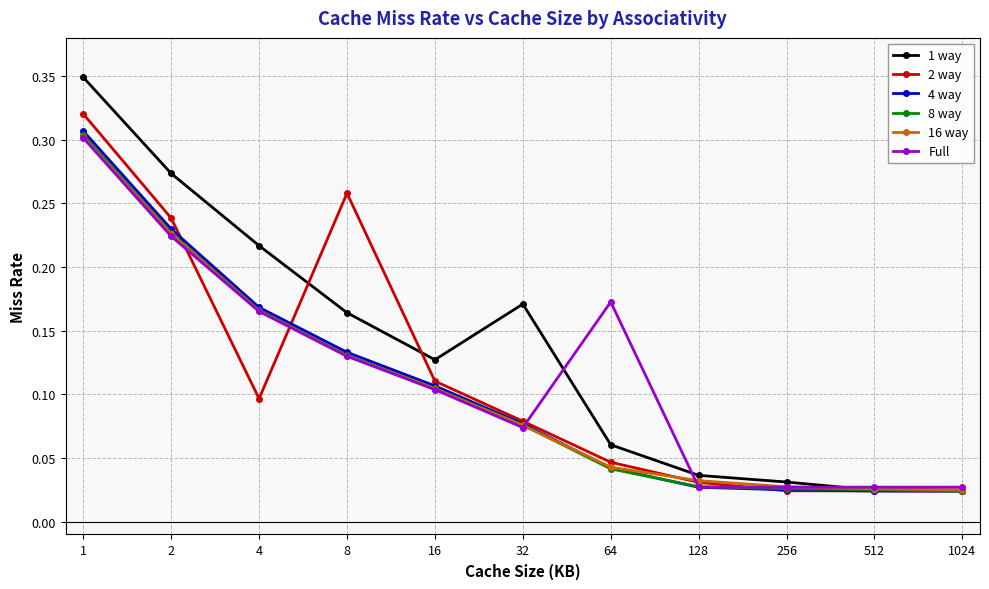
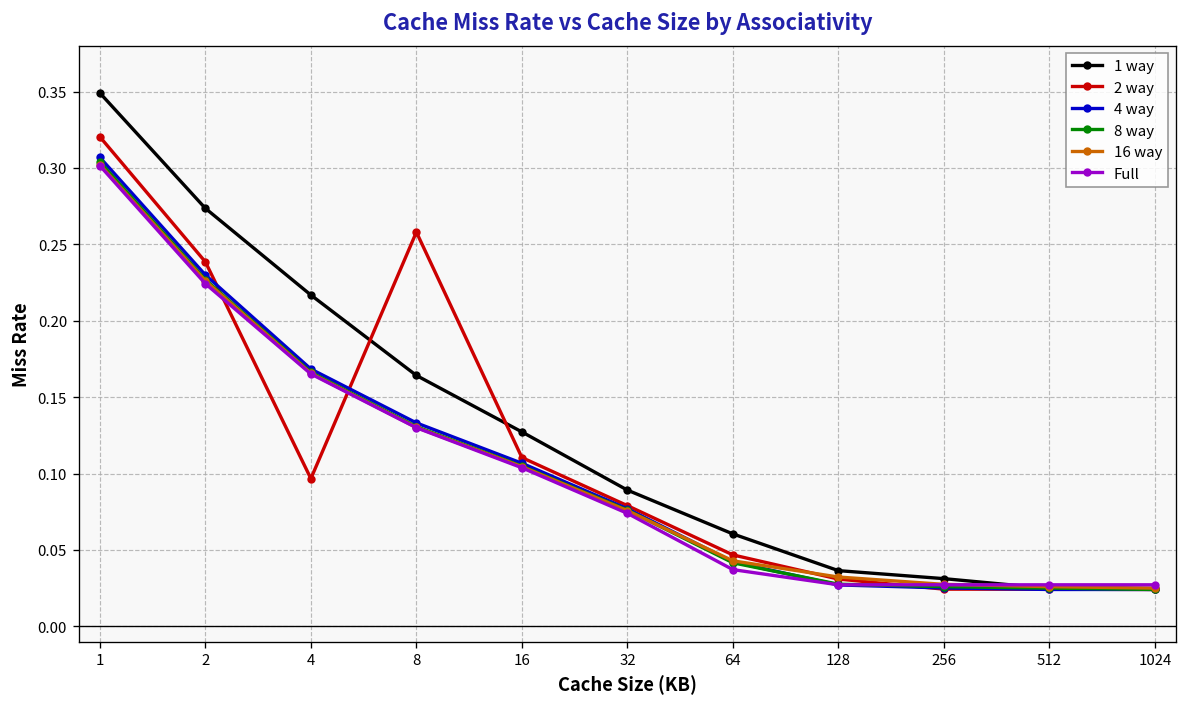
  {
    "1 way": {
      "1": 0.349,
      "2": 0.274,
      "4": 0.217,
      "8": 0.164,
      "16": 0.127,
-     "32": 0.171,
+     "32": 0.089,
      "64": 0.060,
      "128": 0.036,
      "256": 0.031
    },
    "2 way": {
      "1": 0.320,
      "2": 0.238,
      "4": 0.097,
      "8": 0.258,
      "16": 0.110,
      "32": 0.079,
      "64": 0.047
    },
    "4 way": {
      "1": 0.307,
      "2": 0.230,
      "4": 0.168,
      "8": 0.133
    },
    "Full": {
-     "64": 0.173,
+     "64": 0.037,
      "1024": 0.027
    }
  }
